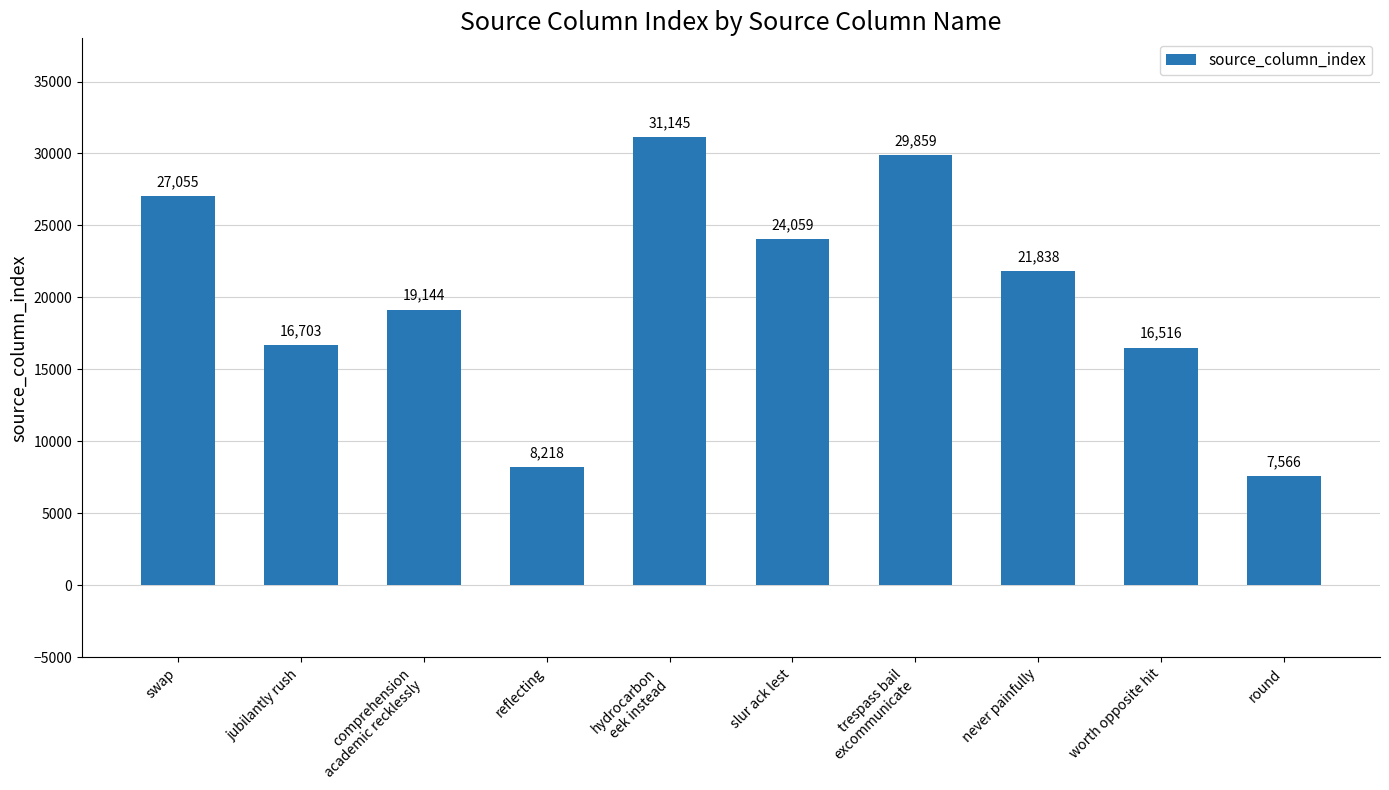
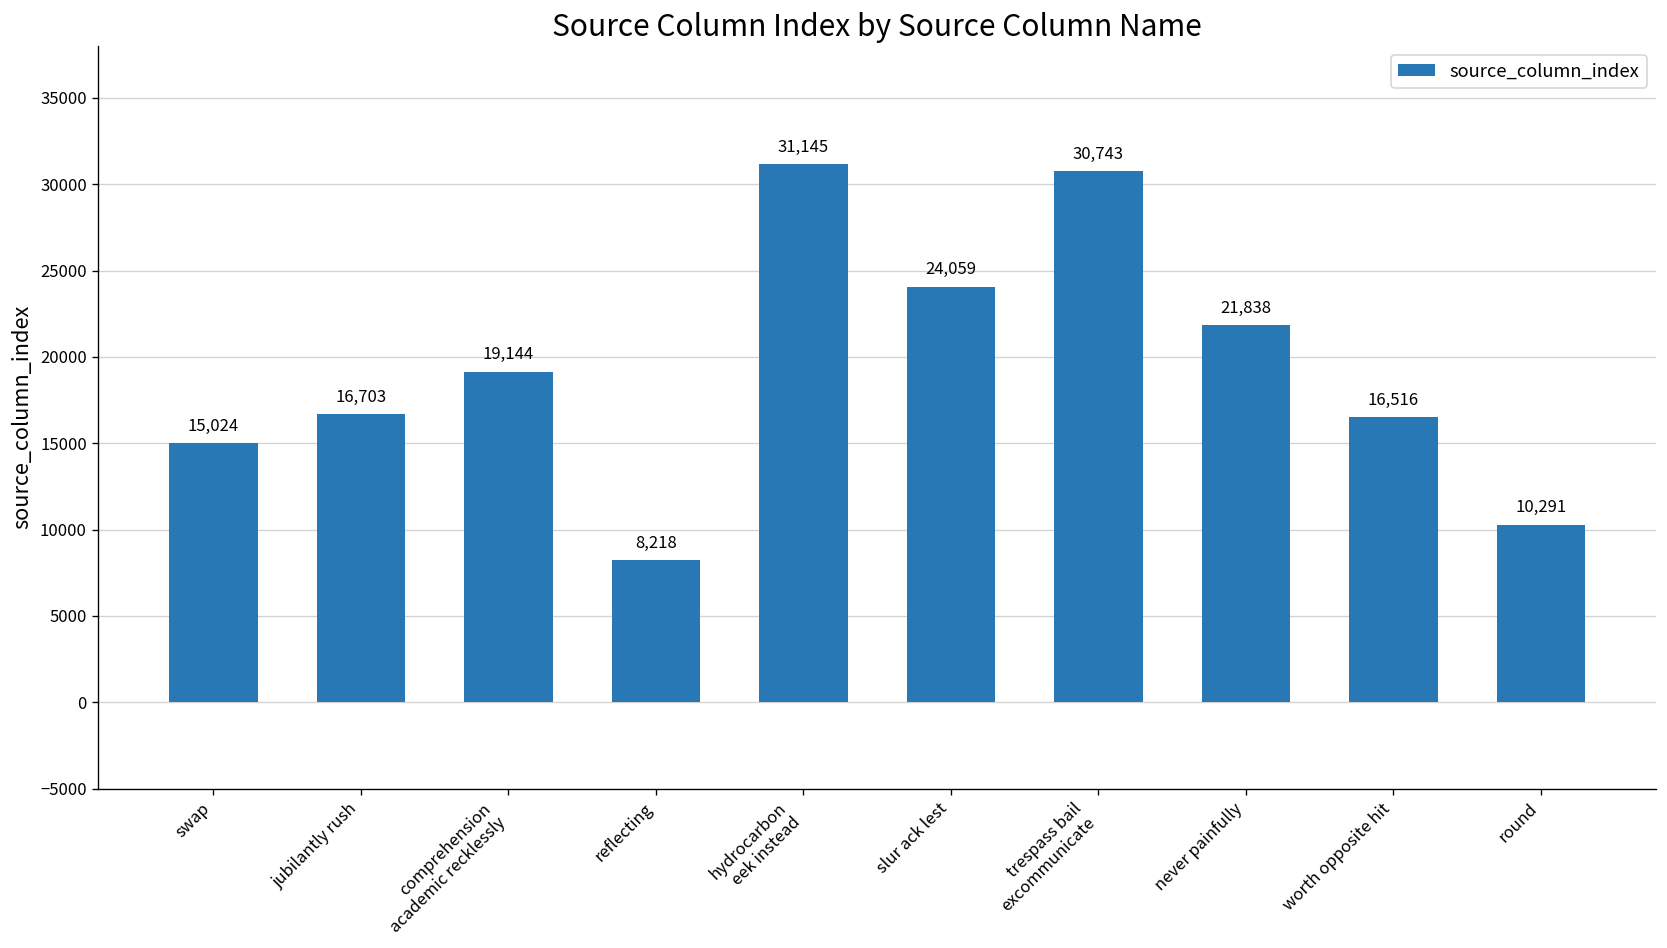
  {
-   "swap": "27,055",
+   "swap": "15,024",
    "jubilantly rush": "16,703",
    "comprehension academic recklessly": "19,144",
    "reflecting": "8,218",
    "hydrocarbon eek instead": "31,145",
    "slur ack lest": "24,059",
-   "trespass bail excommunicate": "29,859",
+   "trespass bail excommunicate": "30,743",
    "never painfully": "21,838",
    "worth opposite hit": "16,516",
-   "round": "7,566"
+   "round": "10,291"
  }
